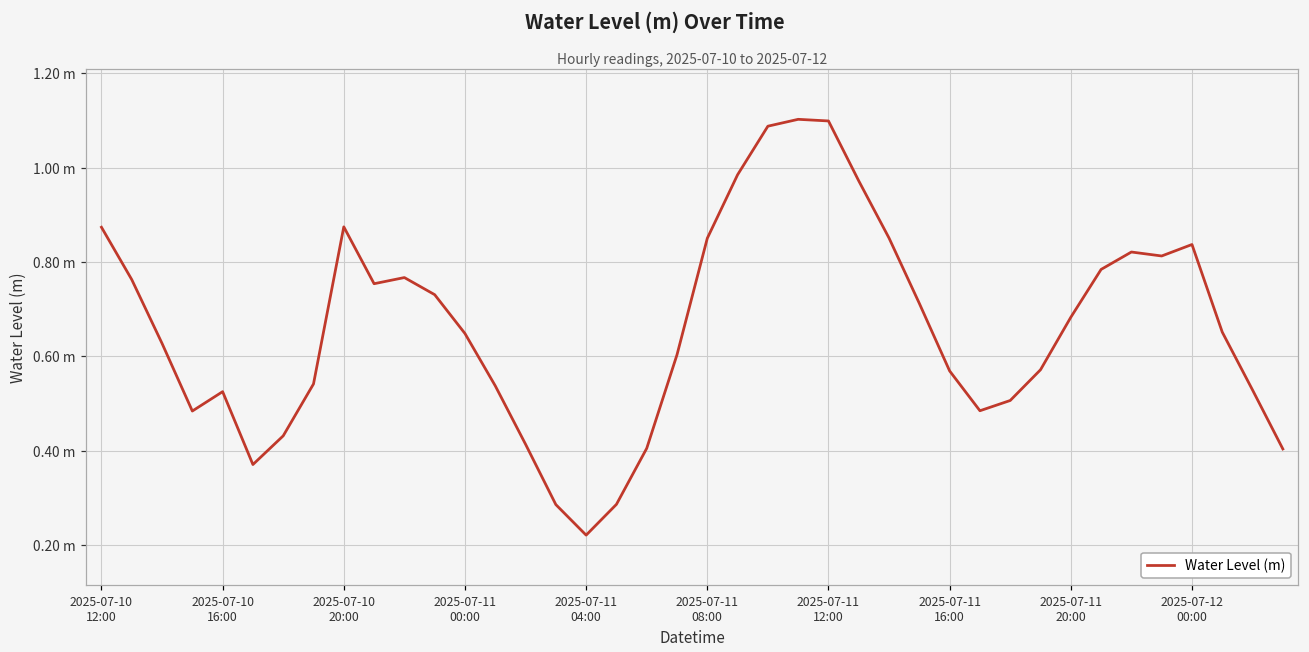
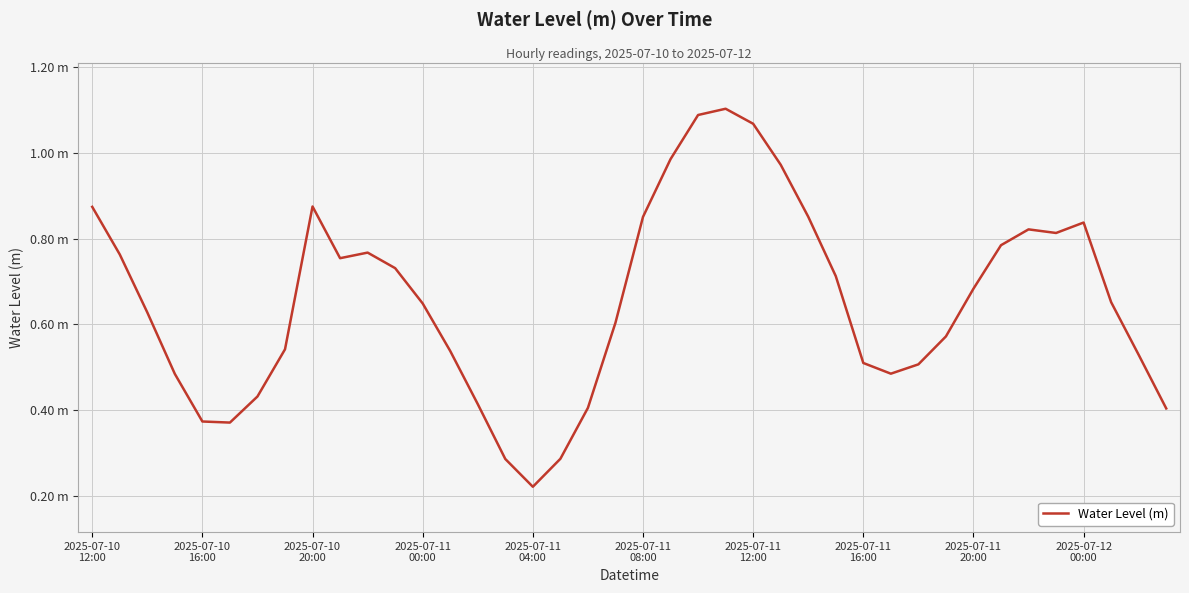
  {
    "2025-07-10 12:00": "0.87 m",
-   "2025-07-10 16:00": "0.53 m",
+   "2025-07-10 16:00": "0.37 m",
    "2025-07-10 20:00": "0.87 m",
    "2025-07-11 00:00": "0.65 m",
    "2025-07-11 04:00": "0.22 m",
    "2025-07-11 08:00": "0.85 m",
-   "2025-07-11 12:00": "1.10 m",
-   "2025-07-11 16:00": "0.57 m",
+   "2025-07-11 12:00": "1.07 m",
+   "2025-07-11 16:00": "0.51 m",
    "2025-07-11 20:00": "0.68 m",
    "2025-07-12 00:00": "0.84 m"
  }
